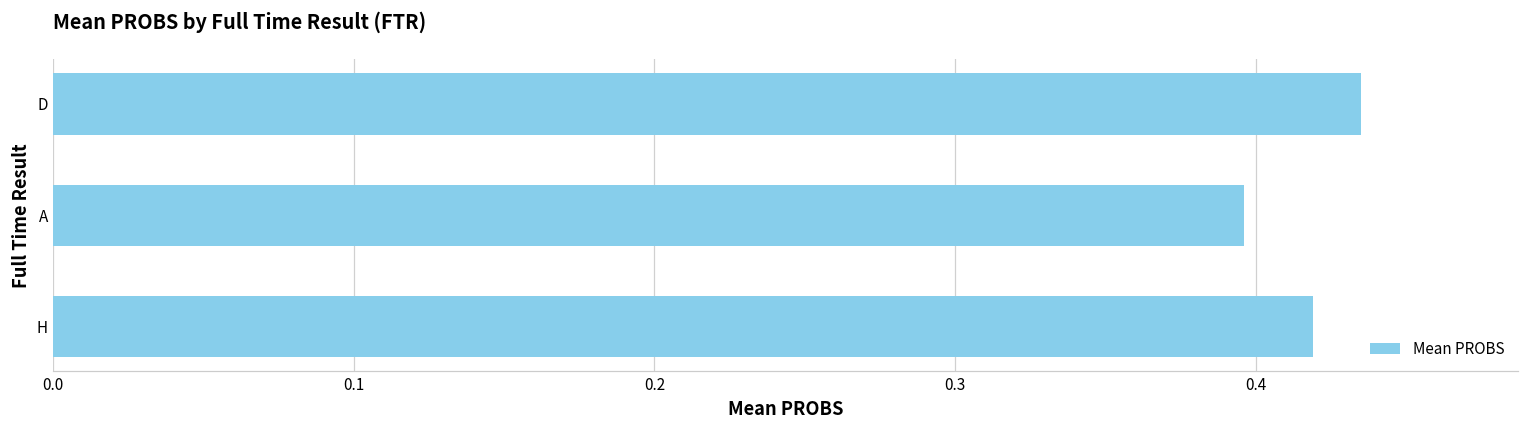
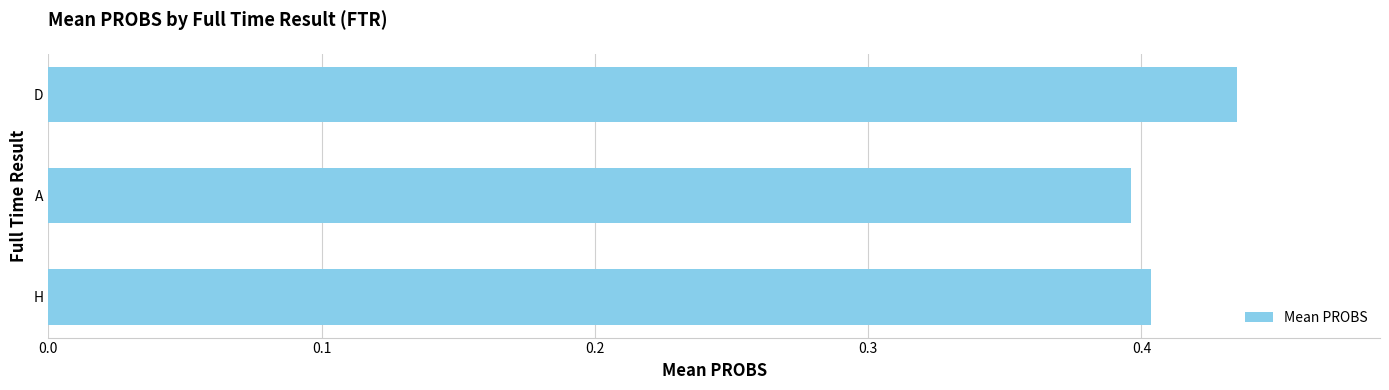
  {
    "D": 0.435,
    "A": 0.396,
-   "H": 0.419
+   "H": 0.404
  }
